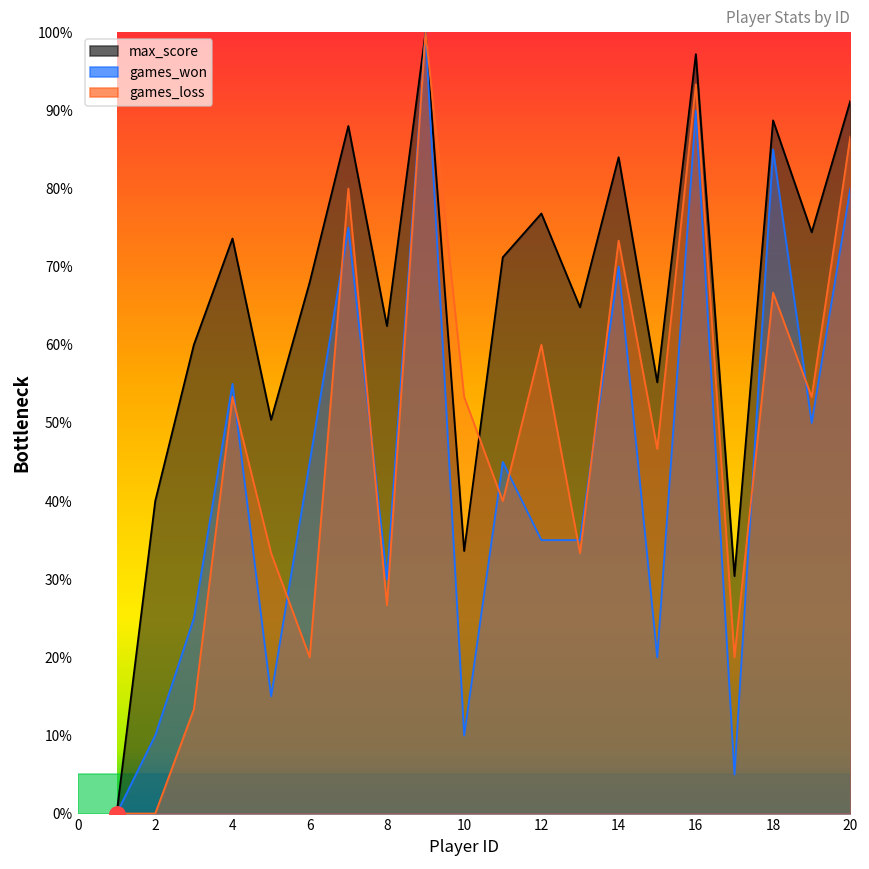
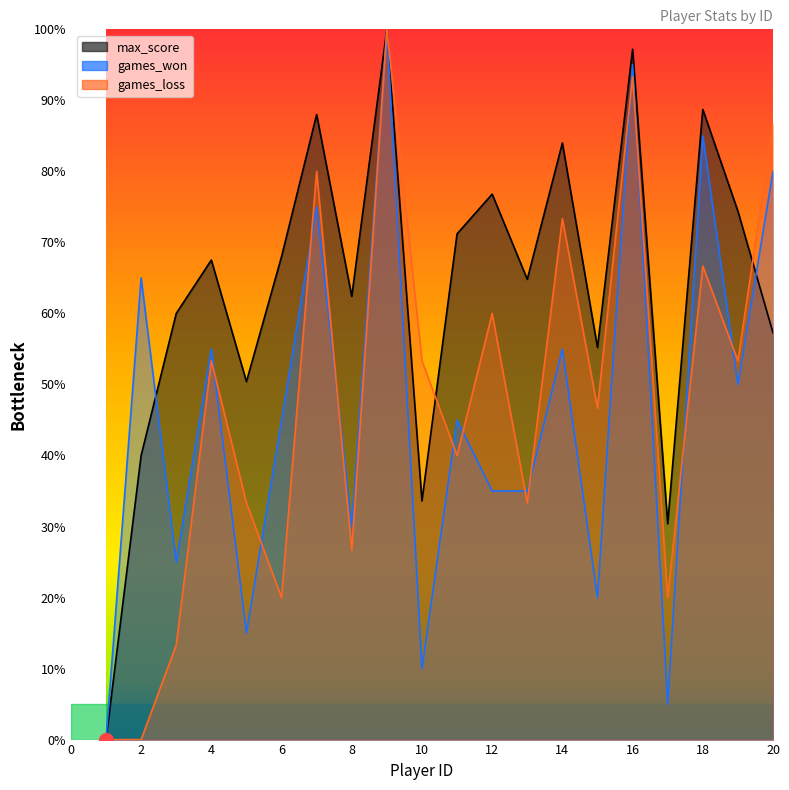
  {
    "max_score": {
      "2": "40%",
-     "4": "74%",
+     "4": "68%",
      "6": "68%",
      "8": "62%",
      "10": "34%",
      "12": "77%",
      "14": "84%",
      "16": "97%",
      "18": "89%",
-     "20": "91%"
+     "20": "57%"
    },
    "games_won": {
-     "2": "10%",
+     "2": "65%",
      "4": "55%",
      "6": "45%",
      "8": "30%",
      "10": "10%",
      "12": "35%",
-     "14": "70%",
-     "16": "90%",
+     "14": "55%",
+     "16": "95%",
      "18": "85%",
      "20": "80%"
    }
  }
